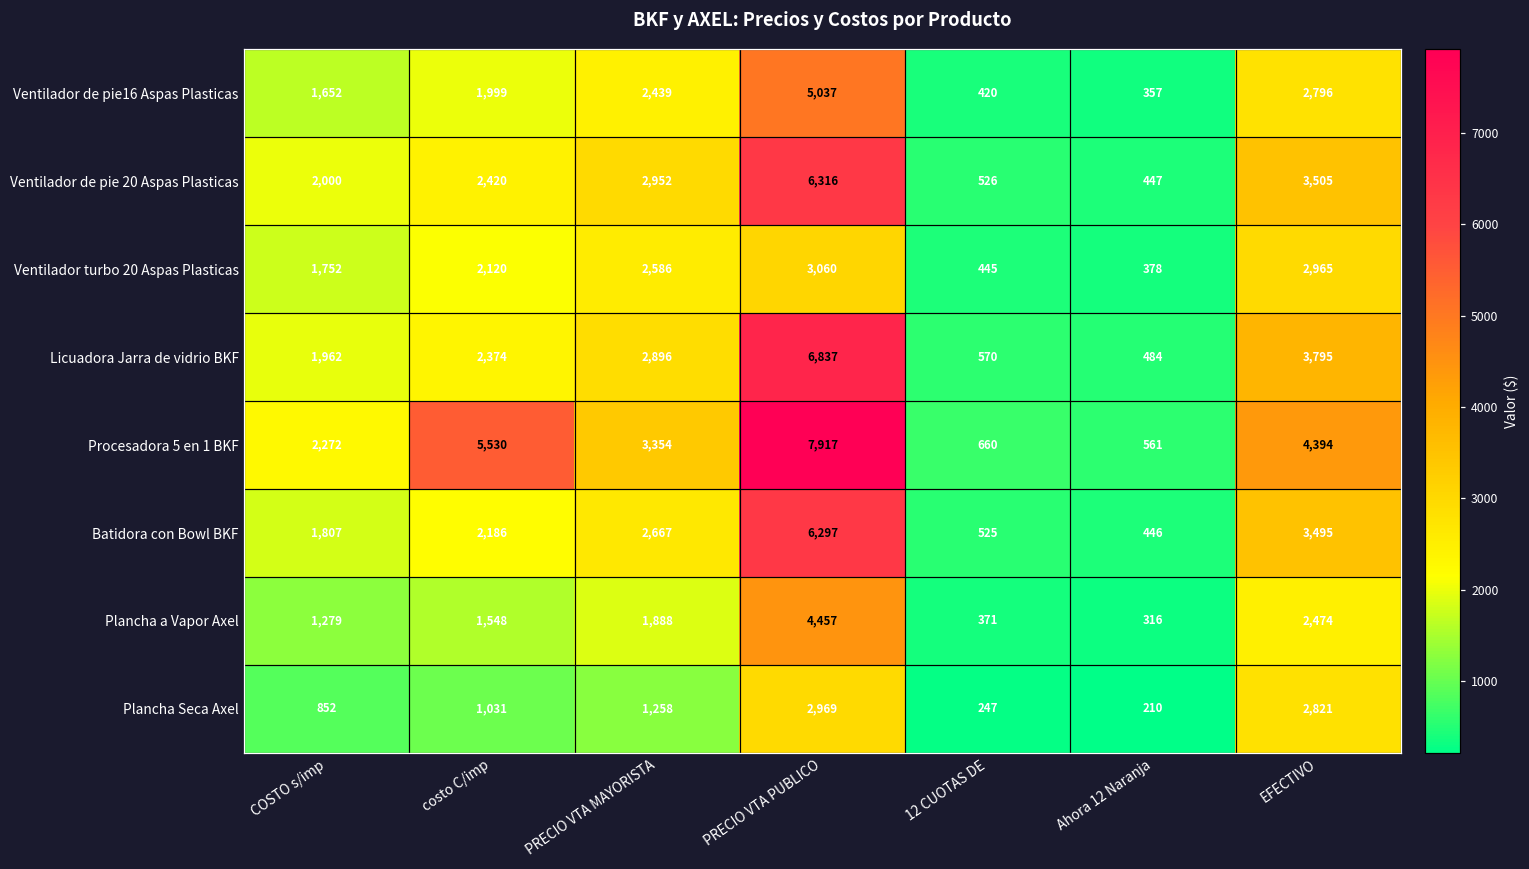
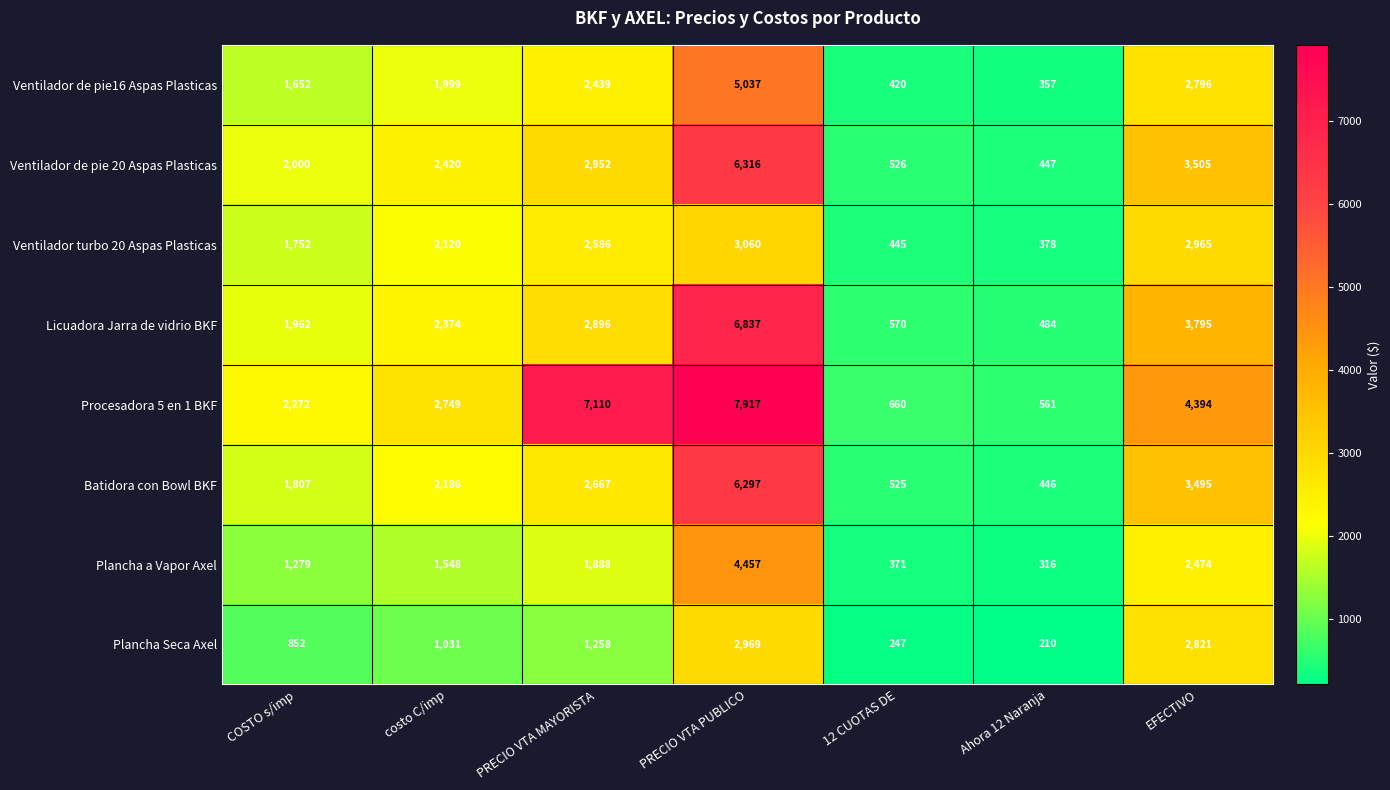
  {
    "Ventilador de pie16 Aspas Plasticas": {
      "COSTO s/imp": "1,652",
      "costo C/imp": "1,999",
      "PRECIO VTA MAYORISTA": "2,439",
      "PRECIO VTA PUBLICO": "5,037",
      "12 CUOTAS DE": "420",
      "Ahora 12 Naranja": "357",
      "EFECTIVO": "2,796"
    },
    "Ventilador de pie 20 Aspas Plasticas": {
      "COSTO s/imp": "2,000",
      "costo C/imp": "2,420",
      "PRECIO VTA MAYORISTA": "2,952",
      "PRECIO VTA PUBLICO": "6,316",
      "12 CUOTAS DE": "526",
      "Ahora 12 Naranja": "447",
      "EFECTIVO": "3,505"
    },
    "Ventilador turbo 20 Aspas Plasticas": {
      "COSTO s/imp": "1,752",
      "costo C/imp": "2,120",
      "PRECIO VTA MAYORISTA": "2,586",
      "PRECIO VTA PUBLICO": "3,060",
      "12 CUOTAS DE": "445",
      "Ahora 12 Naranja": "378",
      "EFECTIVO": "2,965"
    },
    "Licuadora Jarra de vidrio BKF": {
      "COSTO s/imp": "1,962",
      "costo C/imp": "2,374",
      "PRECIO VTA MAYORISTA": "2,896",
      "PRECIO VTA PUBLICO": "6,837",
      "12 CUOTAS DE": "570",
      "Ahora 12 Naranja": "484",
      "EFECTIVO": "3,795"
    },
    "Procesadora 5 en 1 BKF": {
      "COSTO s/imp": "2,272",
-     "costo C/imp": "5,530",
-     "PRECIO VTA MAYORISTA": "3,354",
+     "costo C/imp": "2,749",
+     "PRECIO VTA MAYORISTA": "7,110",
      "PRECIO VTA PUBLICO": "7,917",
      "12 CUOTAS DE": "660",
      "Ahora 12 Naranja": "561",
      "EFECTIVO": "4,394"
    },
    "Batidora con Bowl BKF": {
      "COSTO s/imp": "1,807",
      "costo C/imp": "2,186",
      "PRECIO VTA MAYORISTA": "2,667",
      "PRECIO VTA PUBLICO": "6,297",
      "12 CUOTAS DE": "525",
      "Ahora 12 Naranja": "446",
      "EFECTIVO": "3,495"
    },
    "Plancha a Vapor Axel": {
      "COSTO s/imp": "1,279",
      "costo C/imp": "1,548",
      "PRECIO VTA MAYORISTA": "1,888",
      "PRECIO VTA PUBLICO": "4,457",
      "12 CUOTAS DE": "371",
      "Ahora 12 Naranja": "316",
      "EFECTIVO": "2,474"
    },
    "Plancha Seca Axel": {
      "COSTO s/imp": "852",
      "costo C/imp": "1,031",
      "PRECIO VTA MAYORISTA": "1,258",
      "PRECIO VTA PUBLICO": "2,969",
      "12 CUOTAS DE": "247",
      "Ahora 12 Naranja": "210",
      "EFECTIVO": "2,821"
    }
  }
